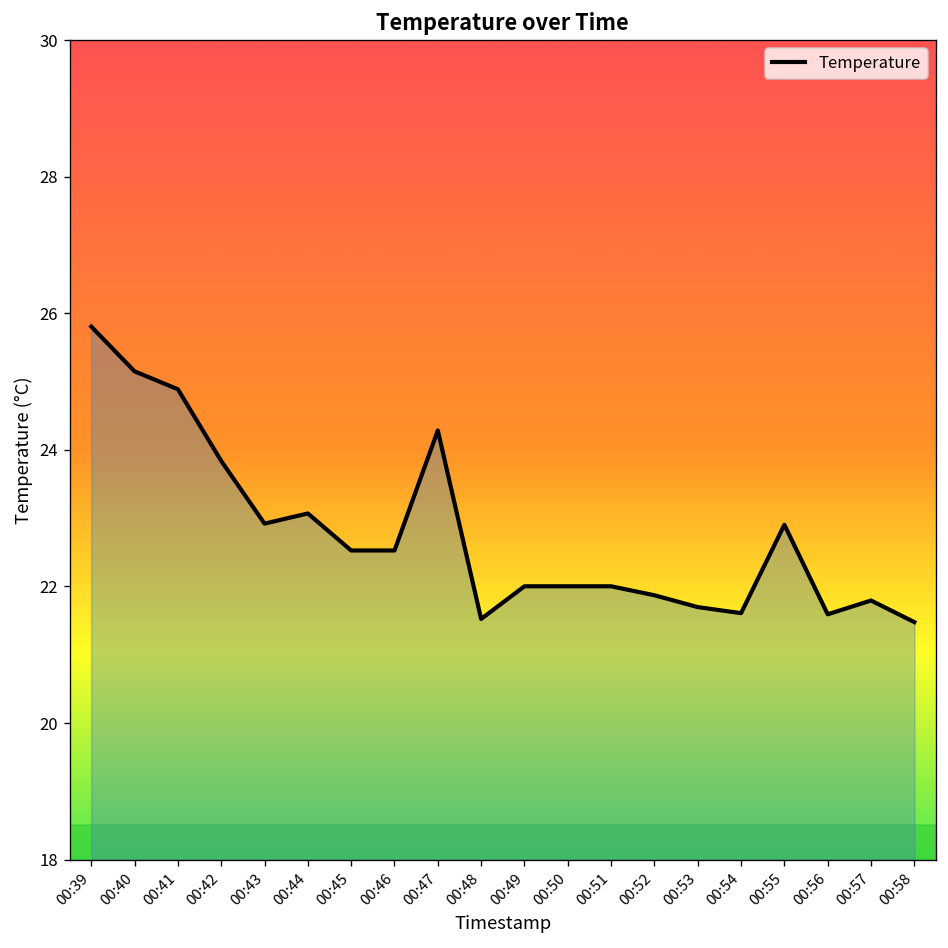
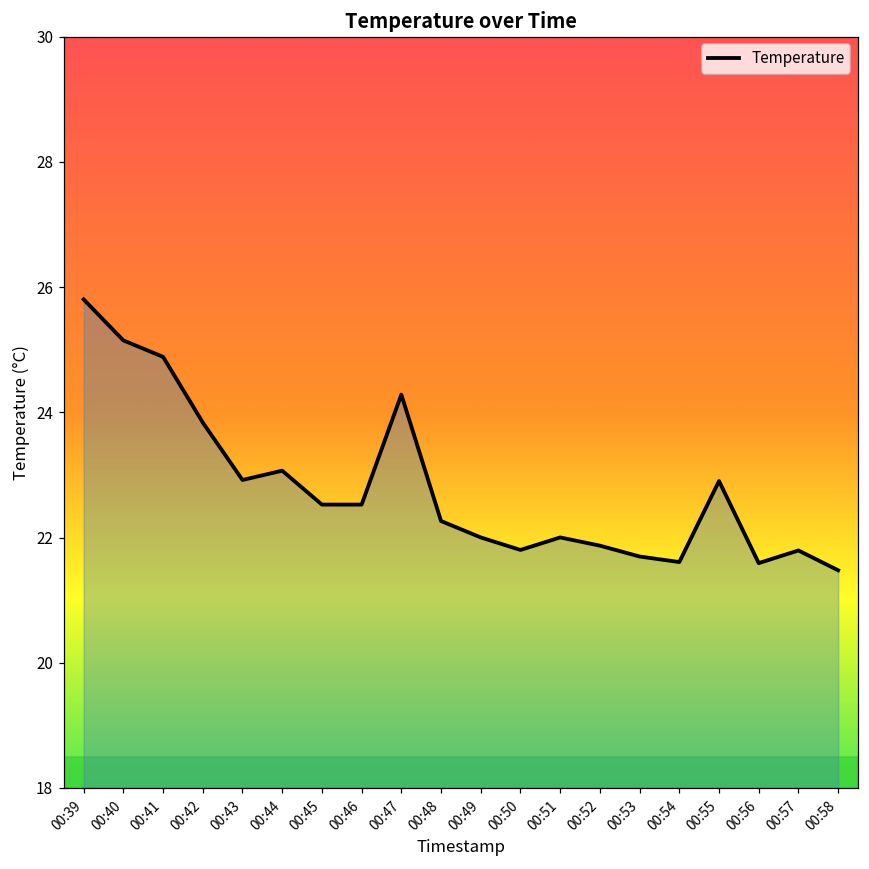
  {
    "00:39": 25.8,
    "00:40": 25.1,
    "00:41": 24.9,
    "00:42": 23.8,
    "00:43": 22.9,
    "00:44": 23.1,
    "00:45": 22.5,
    "00:46": 22.5,
    "00:47": 24.3,
-   "00:48": 21.5,
+   "00:48": 22.3,
    "00:49": 22.0,
-   "00:50": 22.0,
+   "00:50": 21.8,
    "00:51": 22.0,
    "00:52": 21.9,
    "00:53": 21.7,
    "00:54": 21.6,
    "00:55": 22.9,
    "00:56": 21.6,
    "00:57": 21.8,
    "00:58": 21.5
  }
